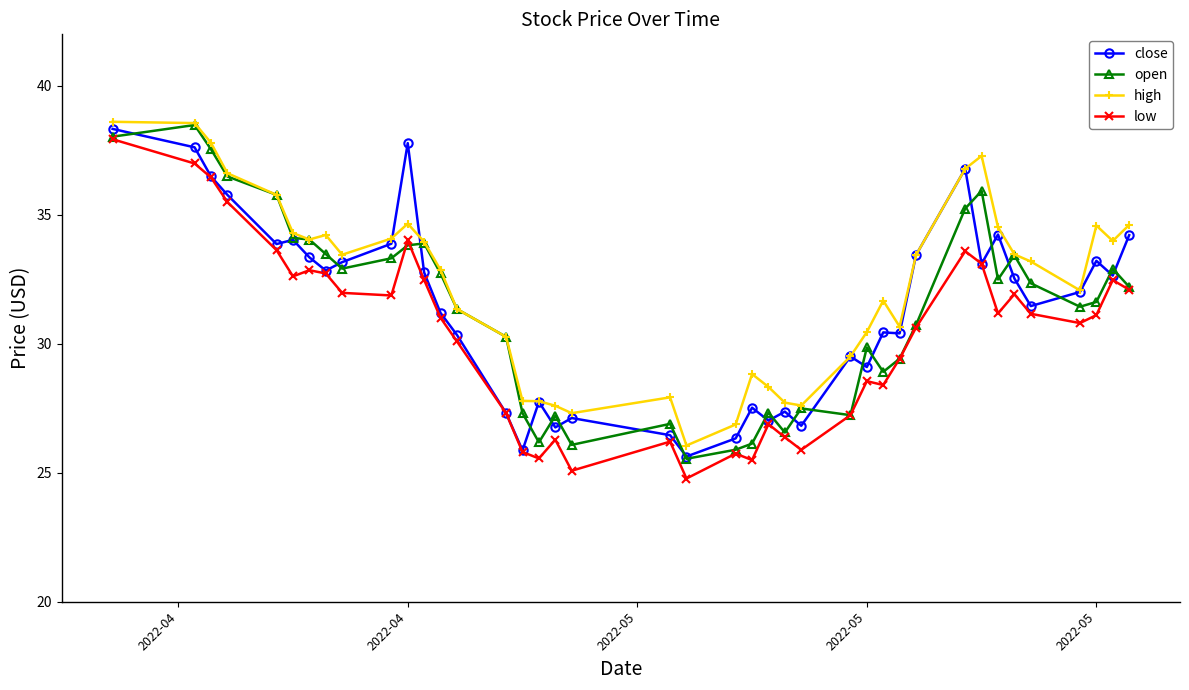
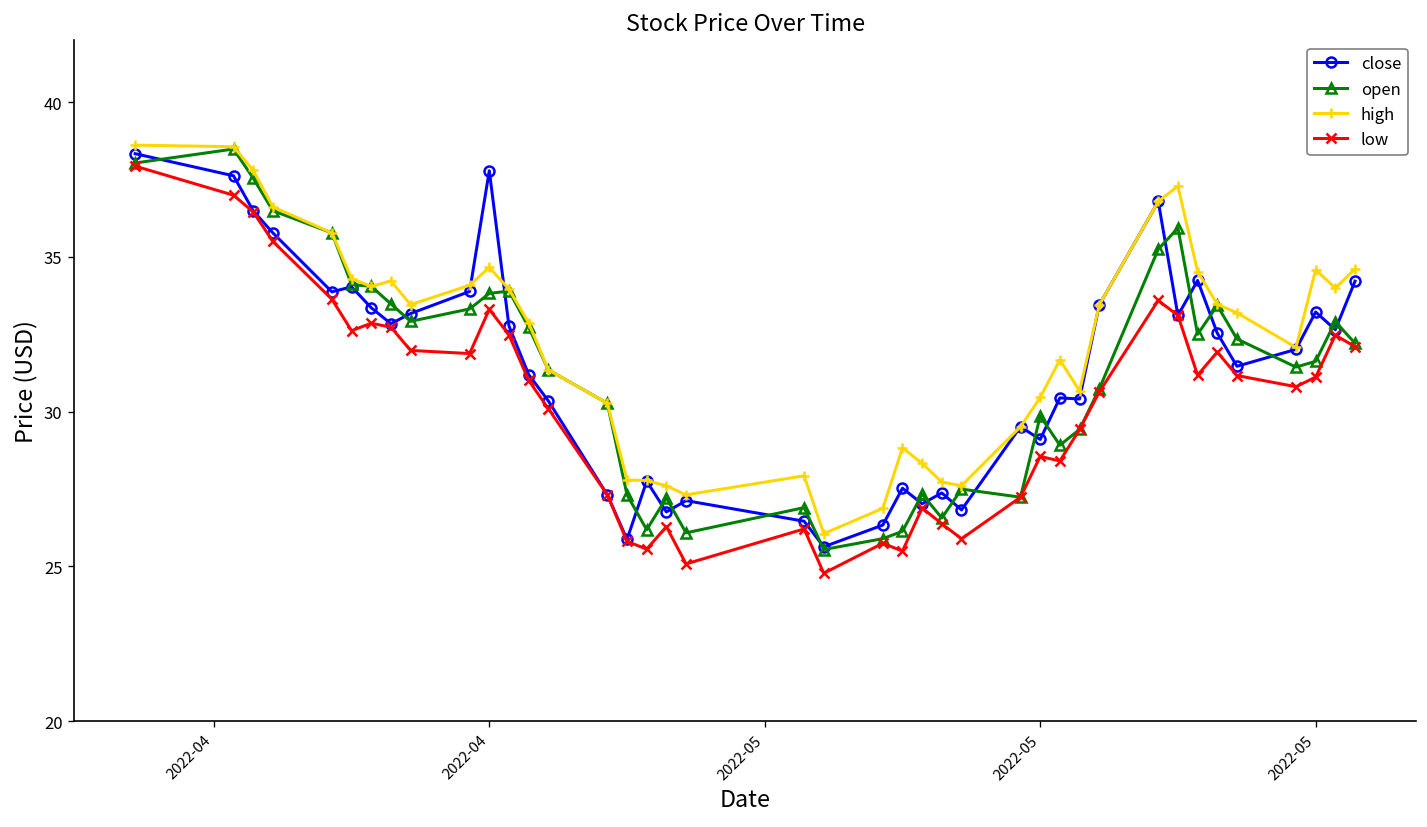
  {
    "close": {
      "2022-04": 37.8
    },
    "open": {
      "2022-04": 33.8
    },
    "high": {
      "2022-04": 34.7
    },
    "low": {
-     "2022-04": 34.0
+     "2022-04": 33.3
    }
  }
